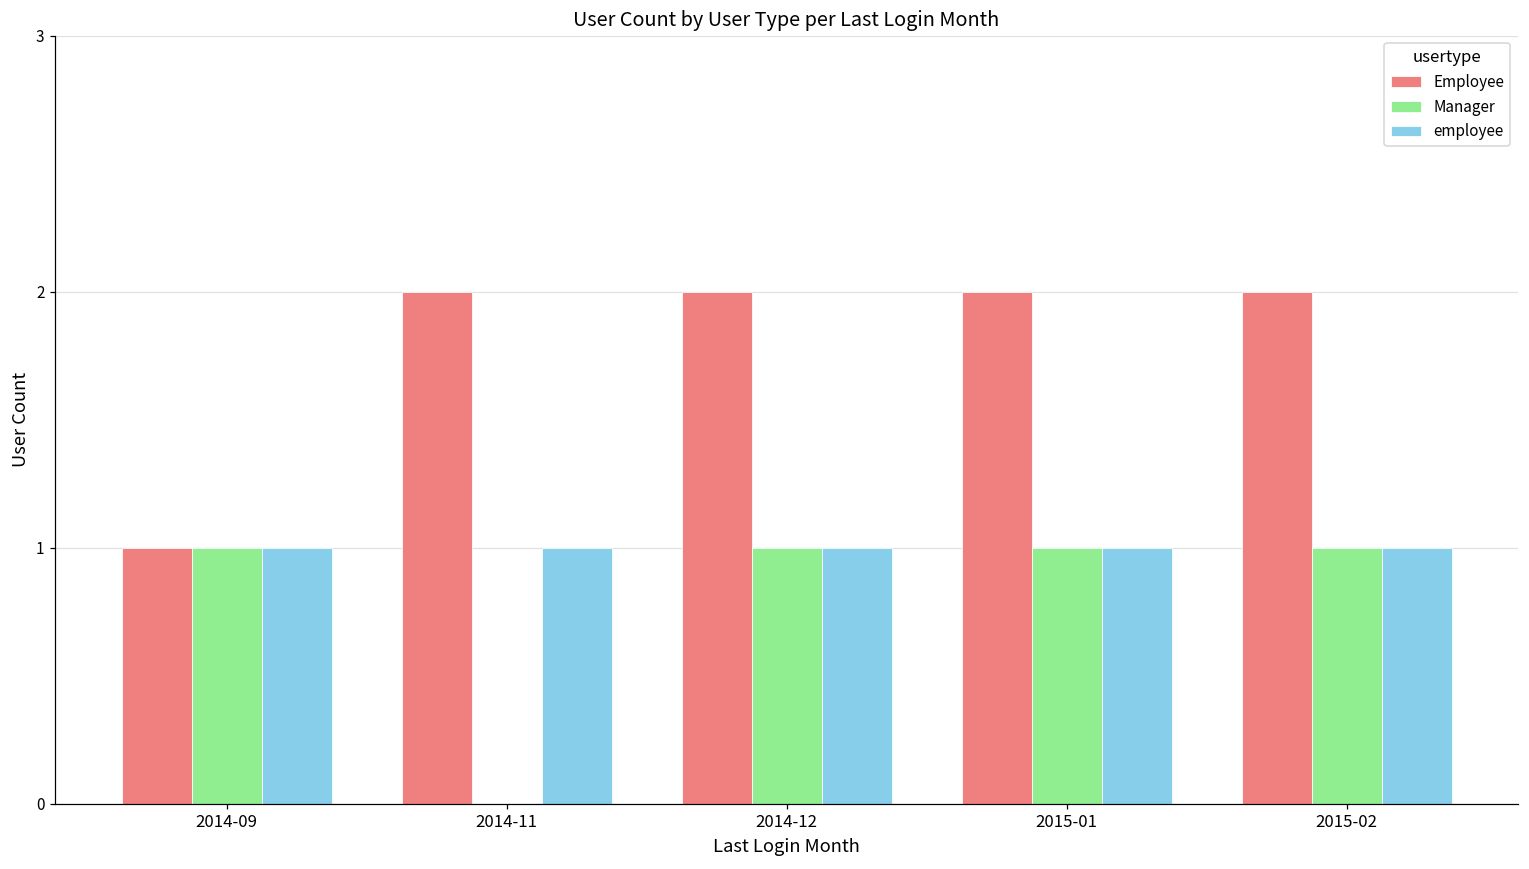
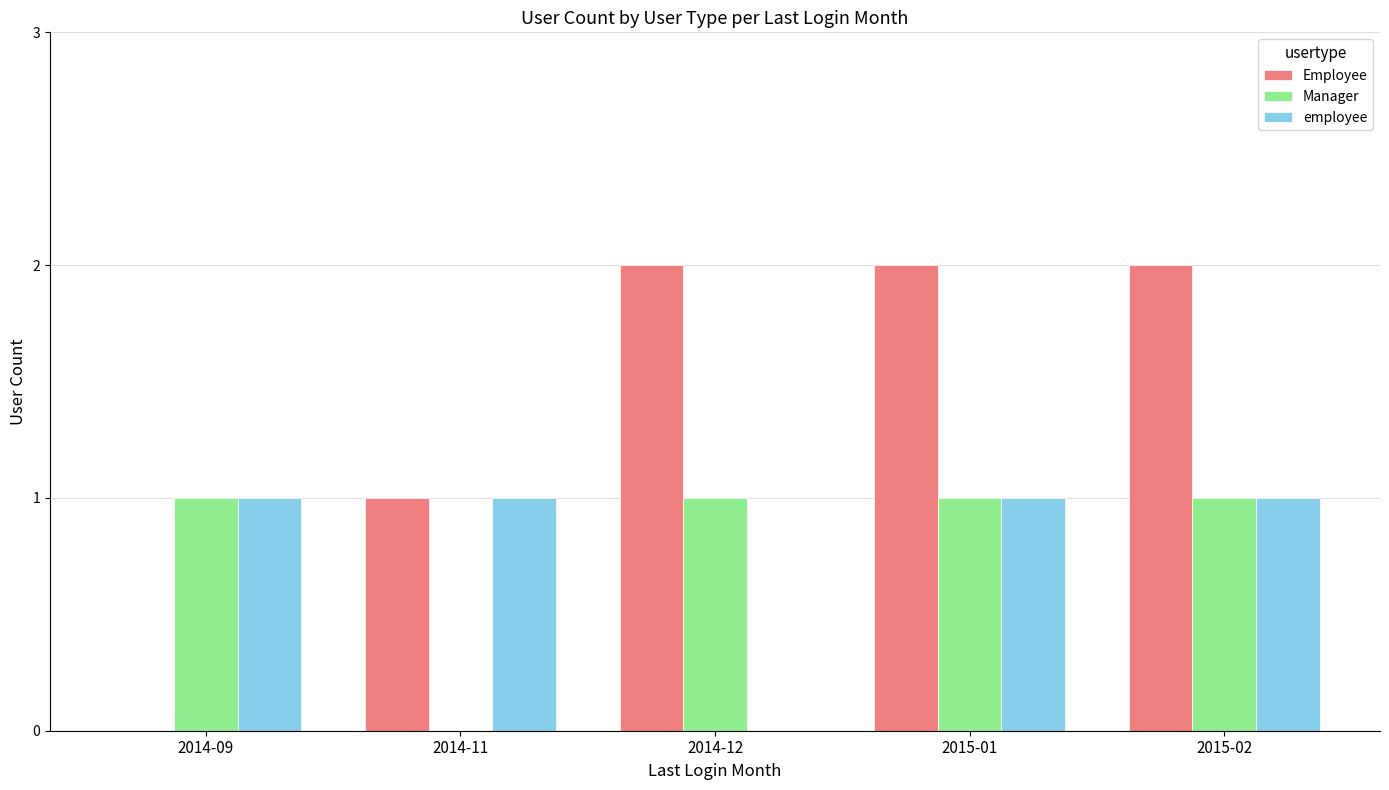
  {
    "Employee": {
-     "2014-09": 1,
-     "2014-11": 2,
+     "2014-09": 0,
+     "2014-11": 1,
      "2014-12": 2,
      "2015-01": 2,
      "2015-02": 2
    },
    "Manager": {
      "2014-09": 1,
      "2014-11": 0,
      "2014-12": 1,
      "2015-01": 1,
      "2015-02": 1
    },
    "employee": {
      "2014-09": 1,
      "2014-11": 1,
-     "2014-12": 1,
+     "2014-12": 0,
      "2015-01": 1,
      "2015-02": 1
    }
  }
